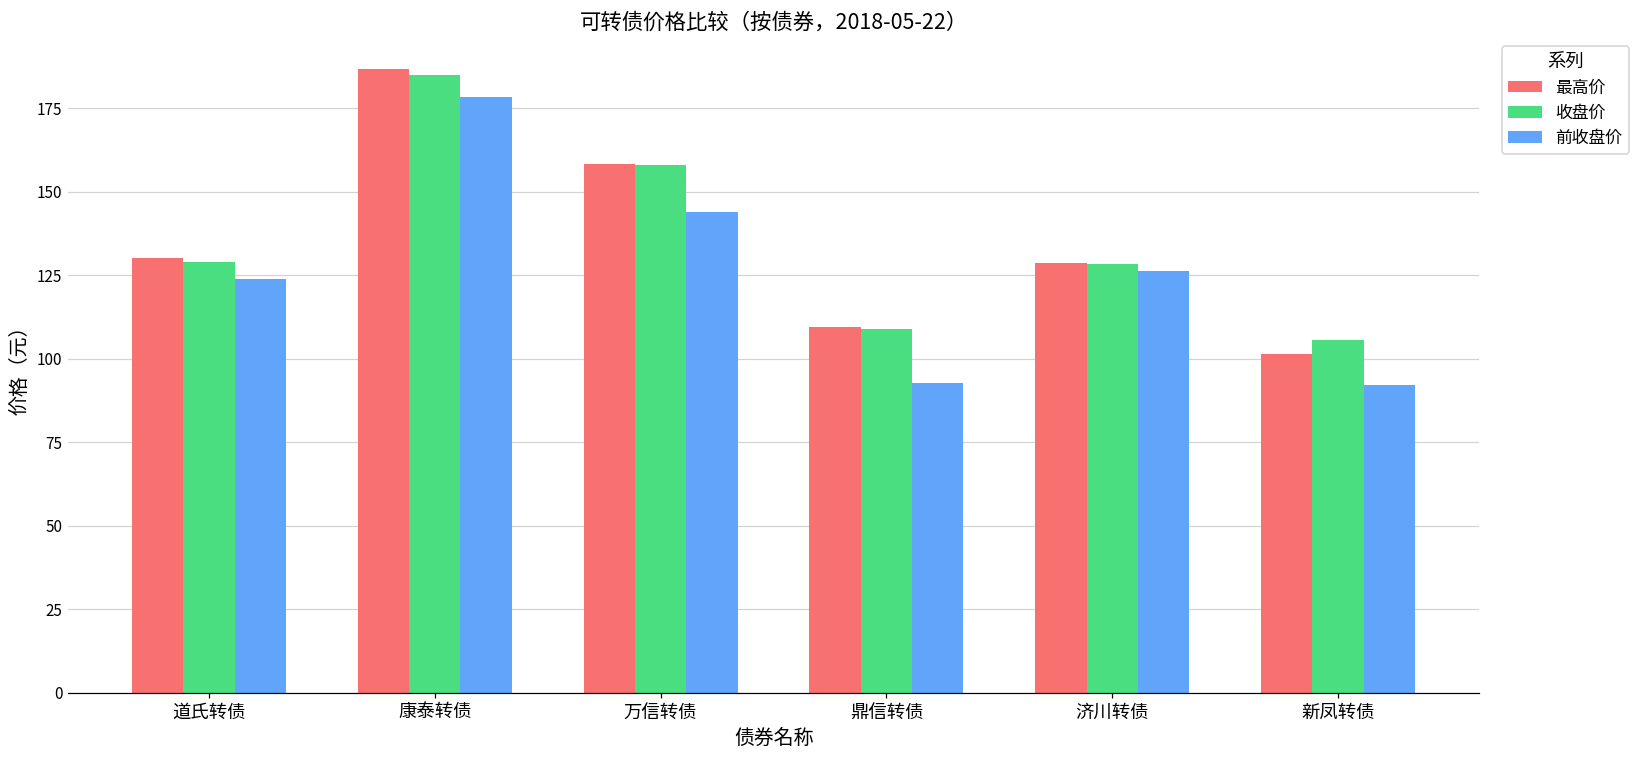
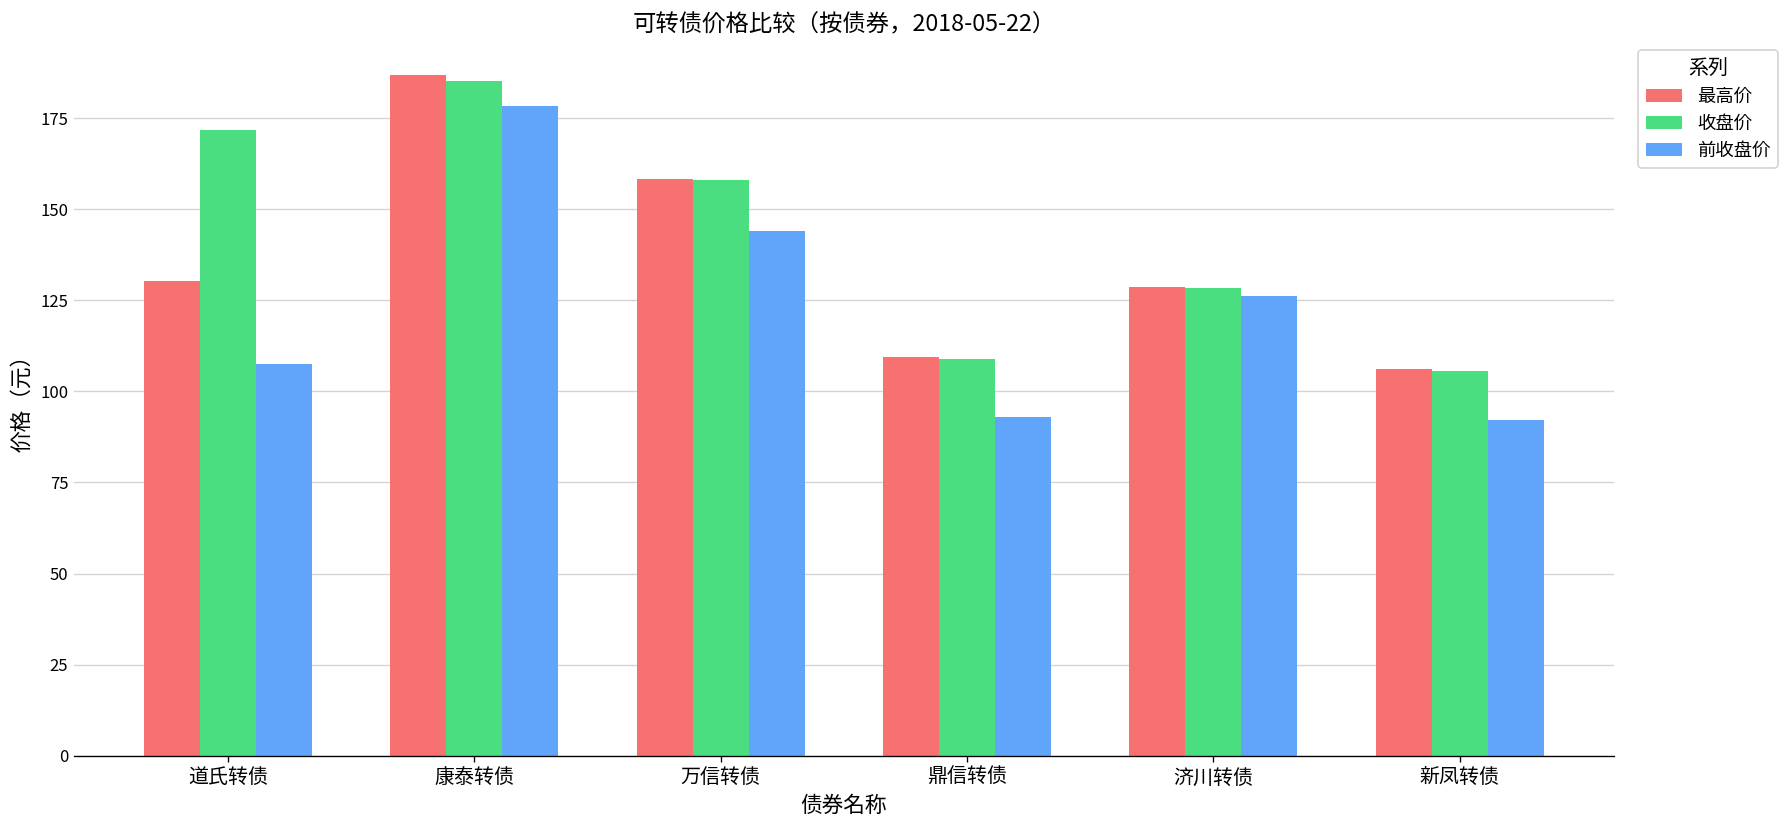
  {
    "最高价": {
      "道氏转债": 130,
      "康泰转债": 187,
      "万信转债": 158,
      "鼎信转债": 109,
      "济川转债": 129,
-     "新凤转债": 101
+     "新凤转债": 106
    },
    "收盘价": {
-     "道氏转债": 129,
+     "道氏转债": 172,
      "康泰转债": 185,
      "万信转债": 158,
      "鼎信转债": 109,
      "济川转债": 129,
      "新凤转债": 106
    },
    "前收盘价": {
-     "道氏转债": 124,
+     "道氏转债": 107,
      "康泰转债": 178,
      "万信转债": 144,
      "鼎信转债": 93,
      "济川转债": 126,
      "新凤转债": 92
    }
  }
